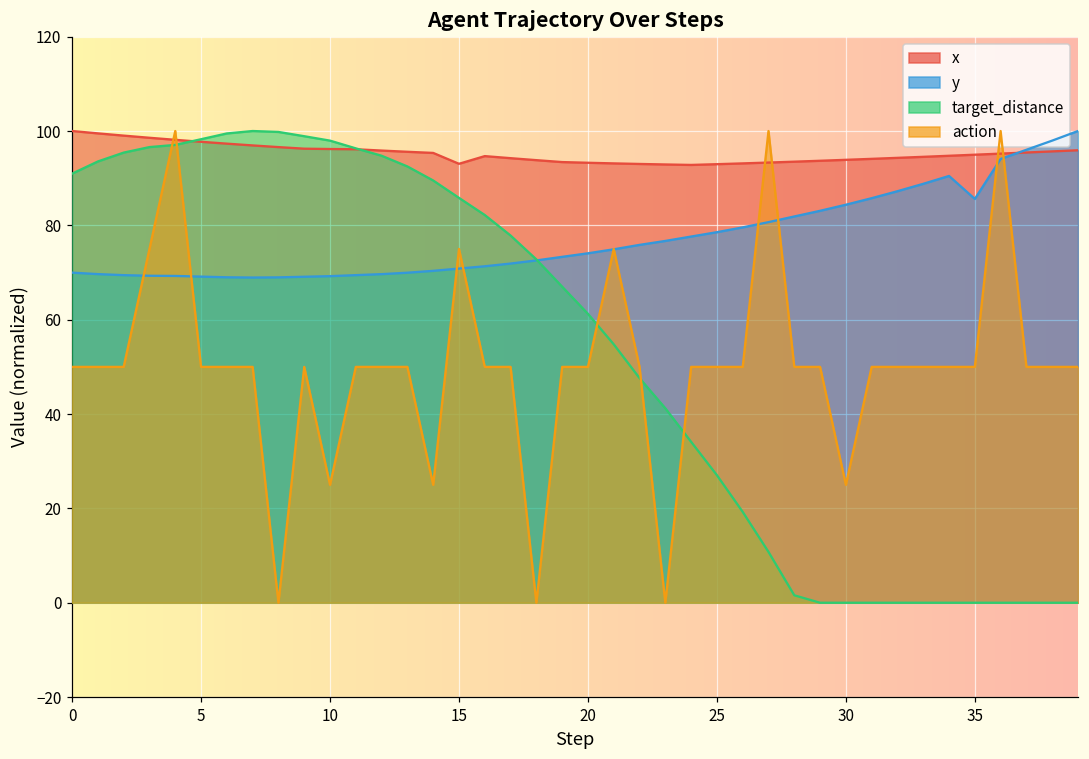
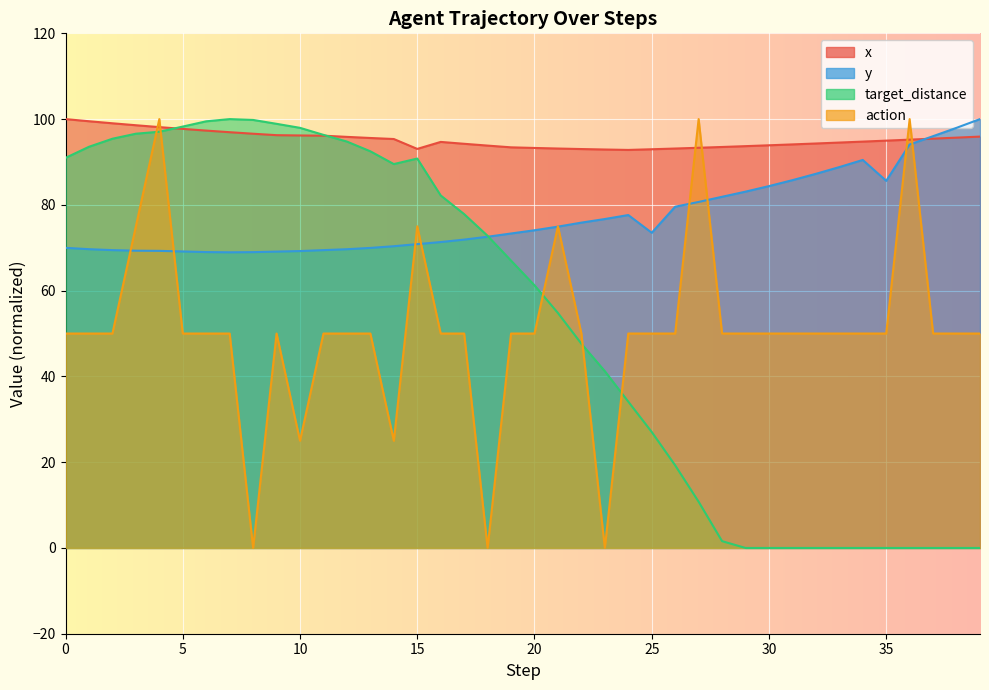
  {
    "x": {
      "0": 100,
      "10": 96,
      "15": 93,
      "20": 93,
      "25": 93,
      "30": 94,
      "35": 95
    },
    "y": {
      "0": 70,
      "5": 69,
      "10": 69,
      "15": 71,
      "20": 74,
-     "25": 79,
+     "25": 73,
      "30": 84,
      "35": 86
    },
    "target_distance": {
      "0": 91,
      "10": 98,
-     "15": 86,
+     "15": 91,
      "20": 61,
      "25": 27,
      "30": 0,
      "35": 0
    },
    "action": {
      "0": 50,
      "5": 50,
      "10": 25,
      "15": 75,
      "20": 50,
      "25": 50,
-     "30": 25,
+     "30": 50,
      "35": 50
    }
  }
